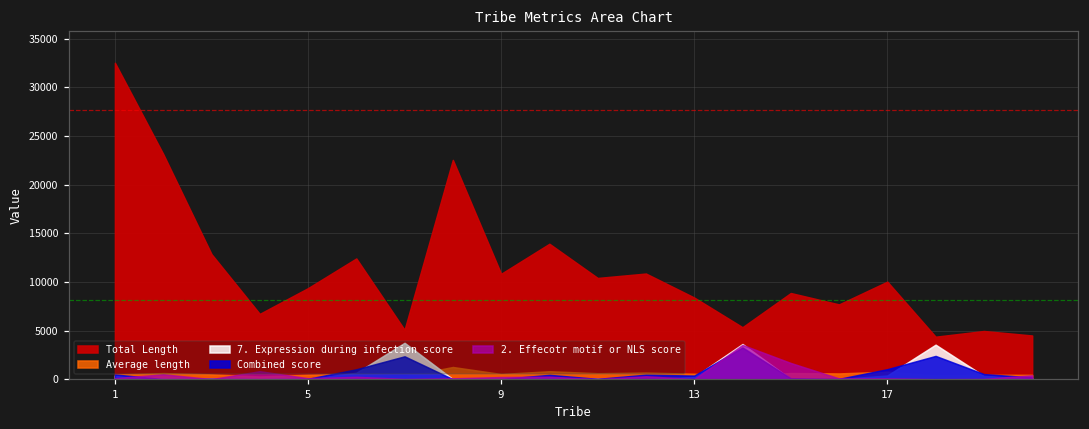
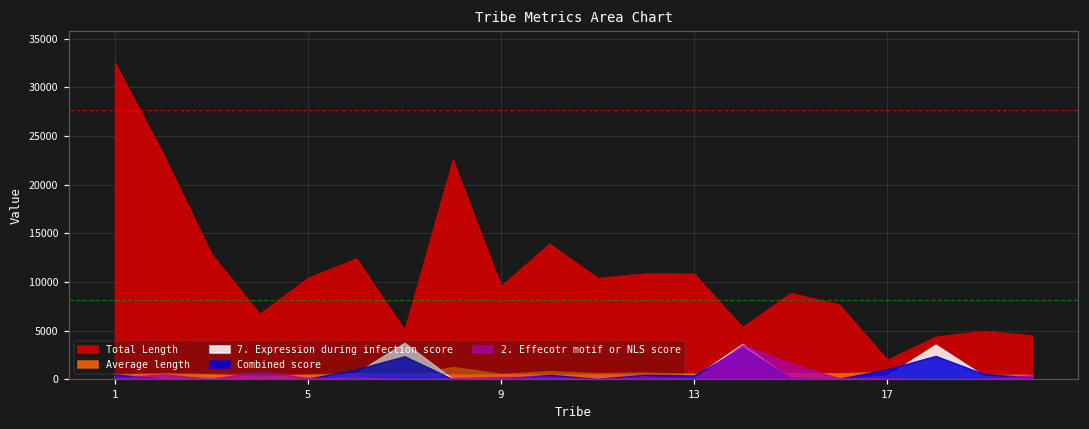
  {
    "Total Length": {
      "1": 33000,
-     "5": 9000,
-     "9": 11000,
-     "13": 8000,
-     "17": 10000
+     "5": 10000,
+     "9": 10000,
+     "13": 11000,
+     "17": 2000
    },
    "Average length": {
      "5": 0
    },
    "7. Expression during infection score": {
      "17": 0
    }
  }
